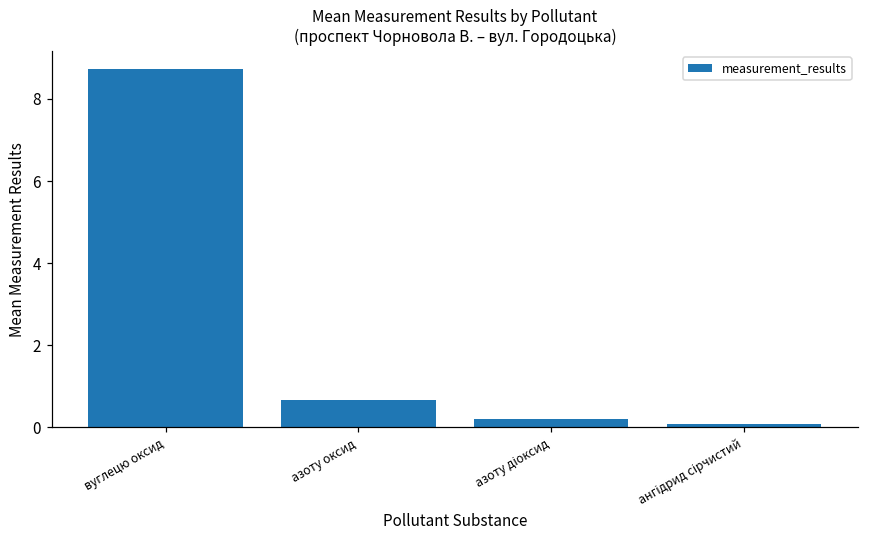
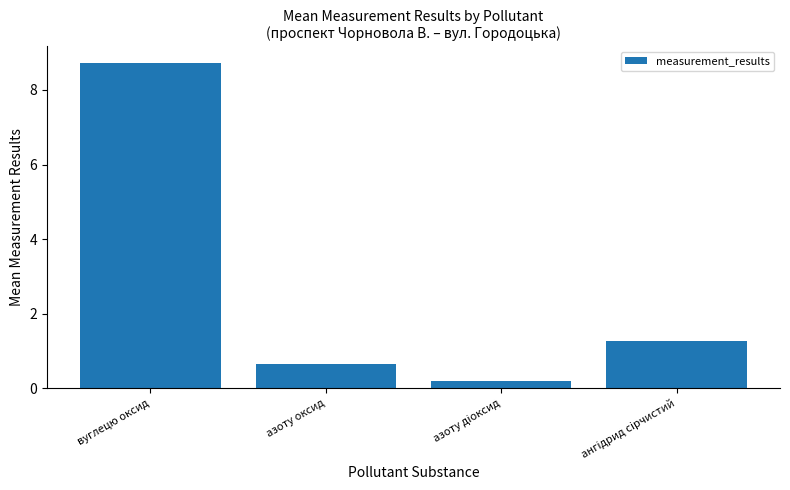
  {
    "вуглецю оксид": 8.7,
    "азоту оксид": 0.7,
    "азоту діоксид": 0.2,
-   "ангідрид сірчистий": 0.1
+   "ангідрид сірчистий": 1.3
  }
